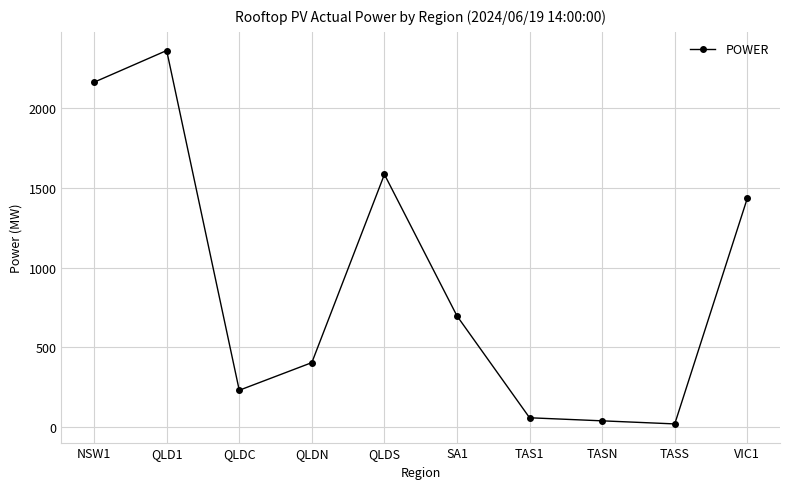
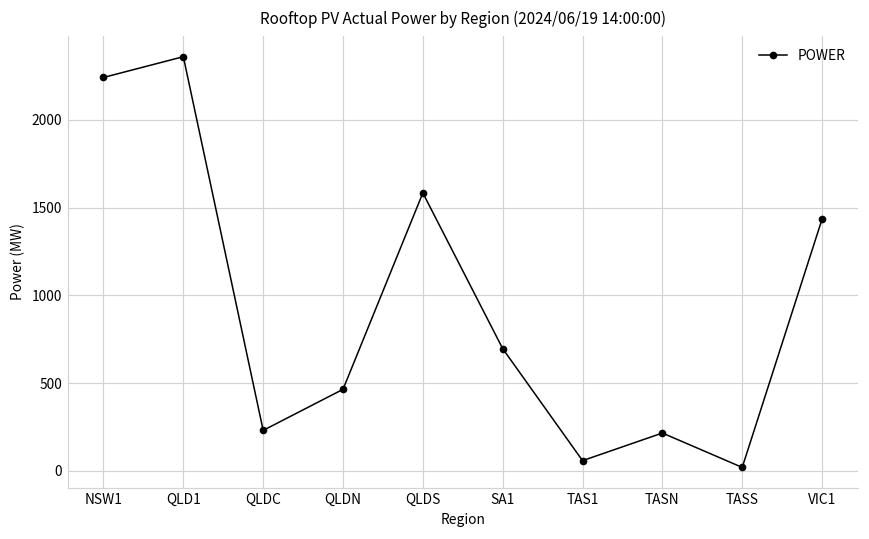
  {
-   "NSW1": 2160,
+   "NSW1": 2240,
    "QLD1": 2360,
    "QLDC": 230,
-   "QLDN": 400,
+   "QLDN": 460,
    "QLDS": 1580,
    "SA1": 700,
    "TAS1": 60,
-   "TASN": 40,
+   "TASN": 220,
    "TASS": 20,
    "VIC1": 1430
  }
